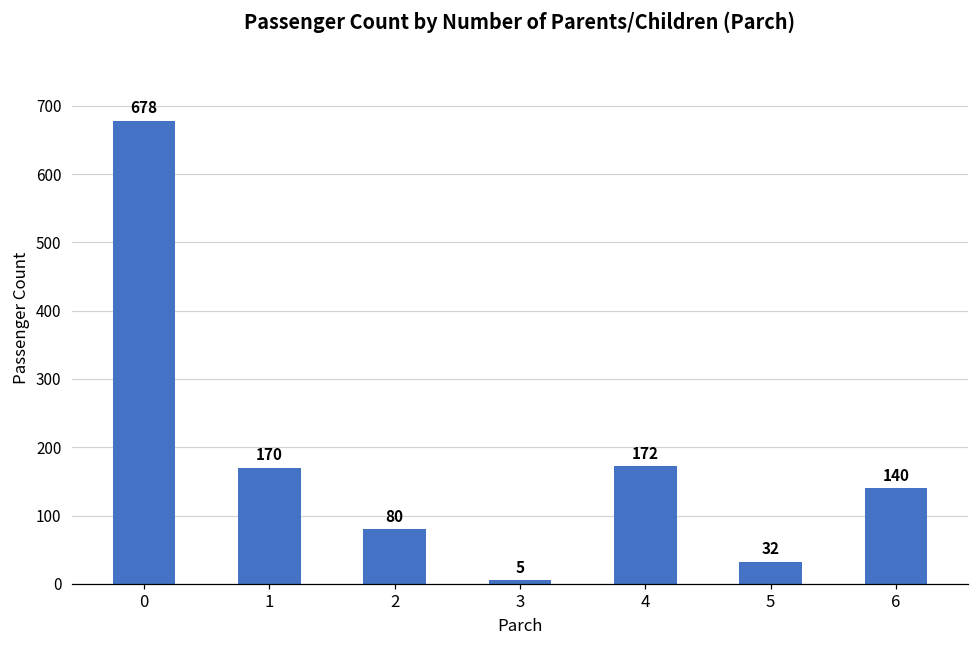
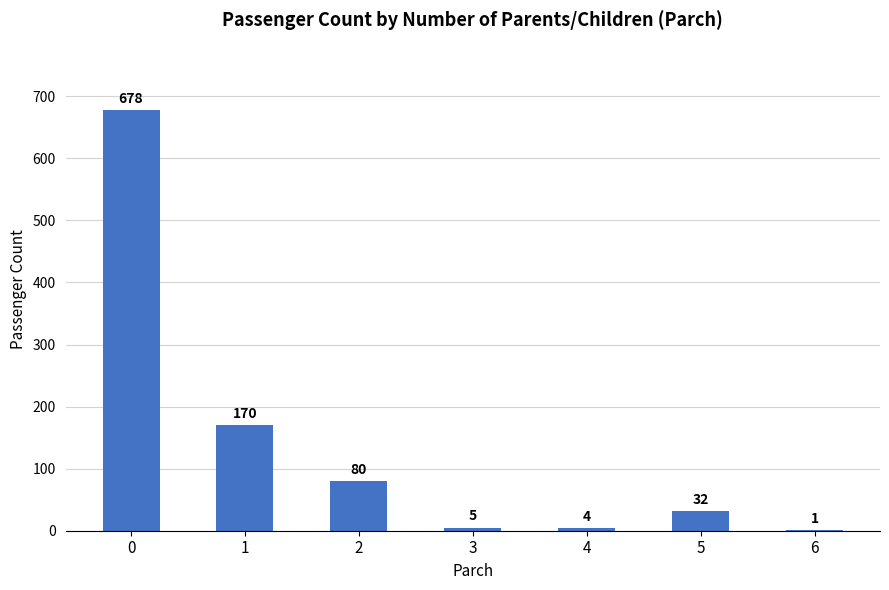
  {
    "0": 678,
    "1": 170,
    "2": 80,
    "3": 5,
-   "4": 172,
+   "4": 4,
    "5": 32,
-   "6": 140
+   "6": 1
  }
